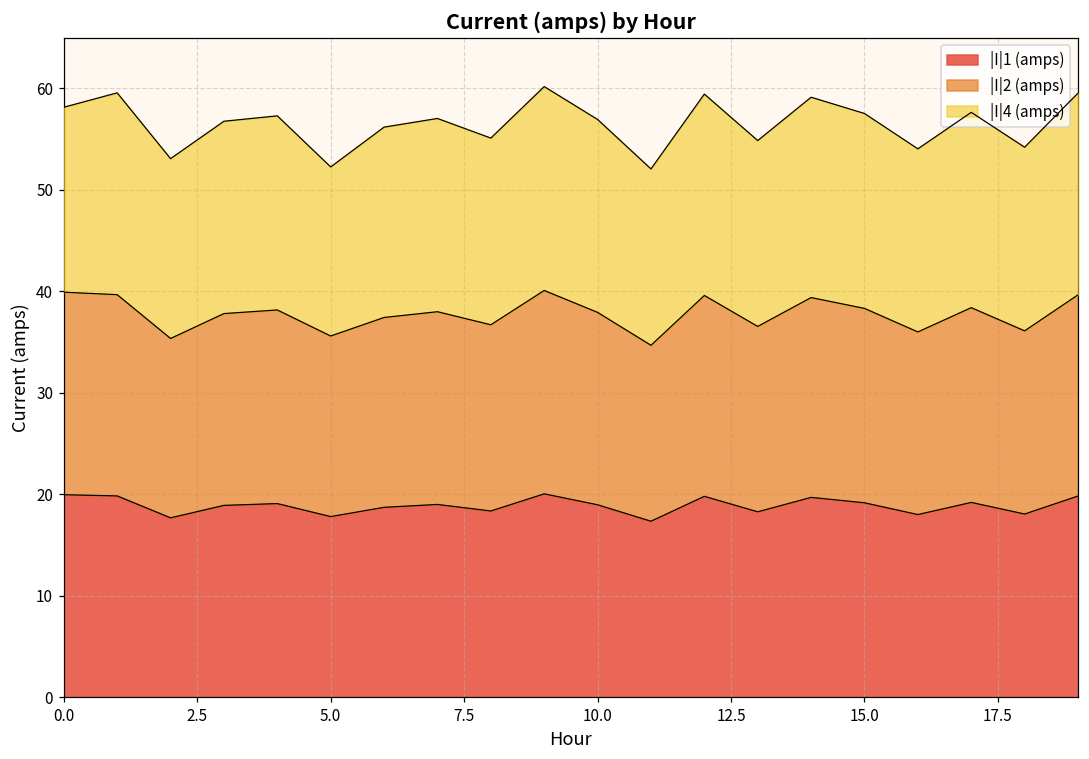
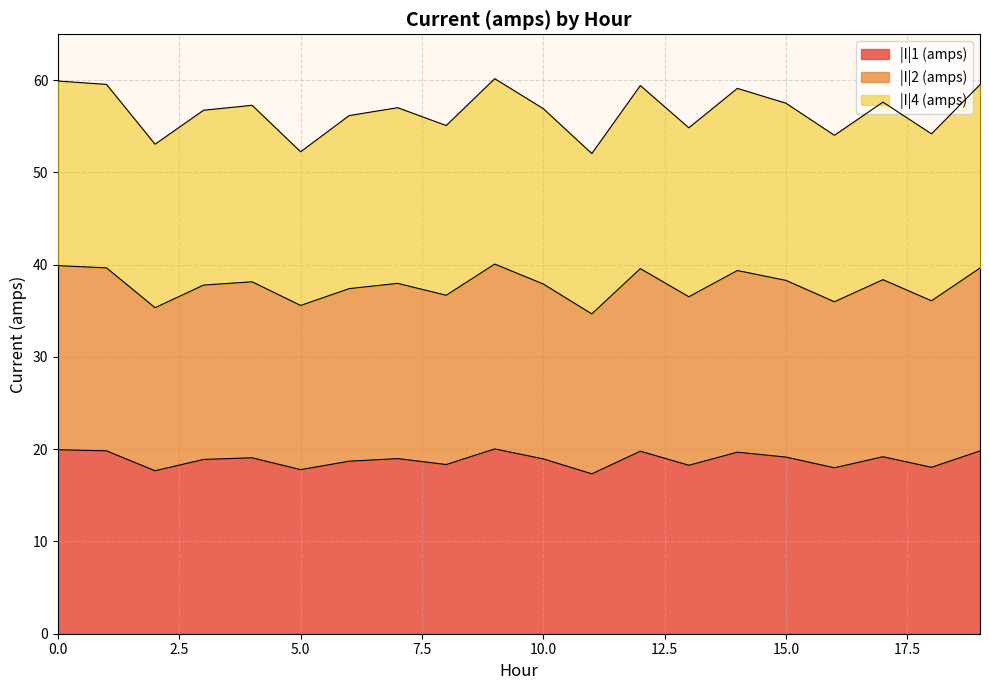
  {
    "|I|4 (amps)": {
-     "0.0": 18,
+     "0.0": 20,
      "5.0": 17,
      "10.0": 19,
      "15.0": 19
    }
  }
